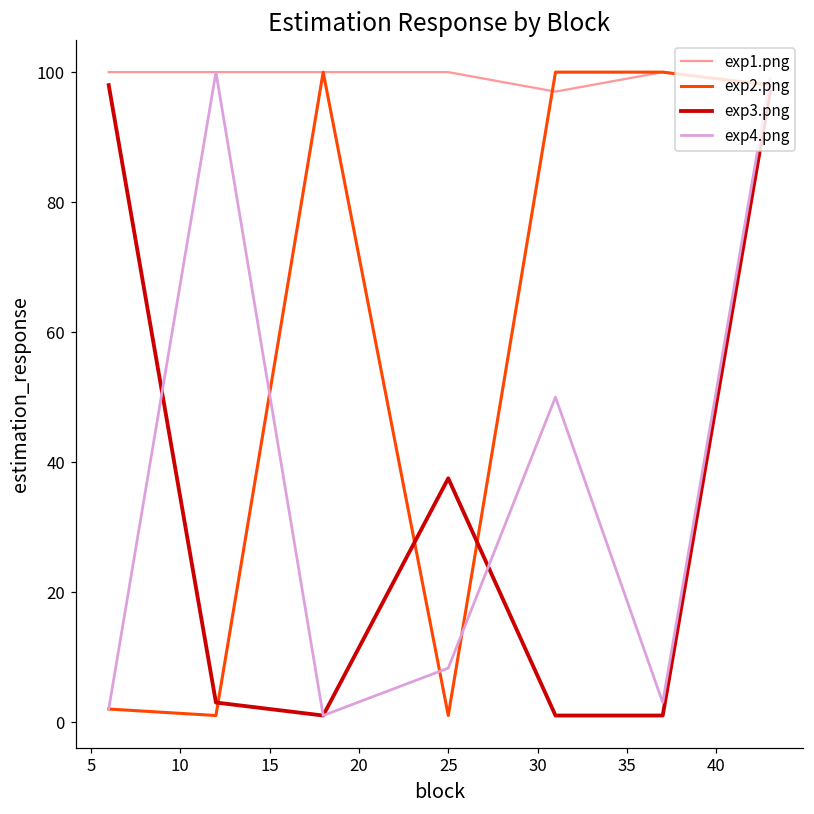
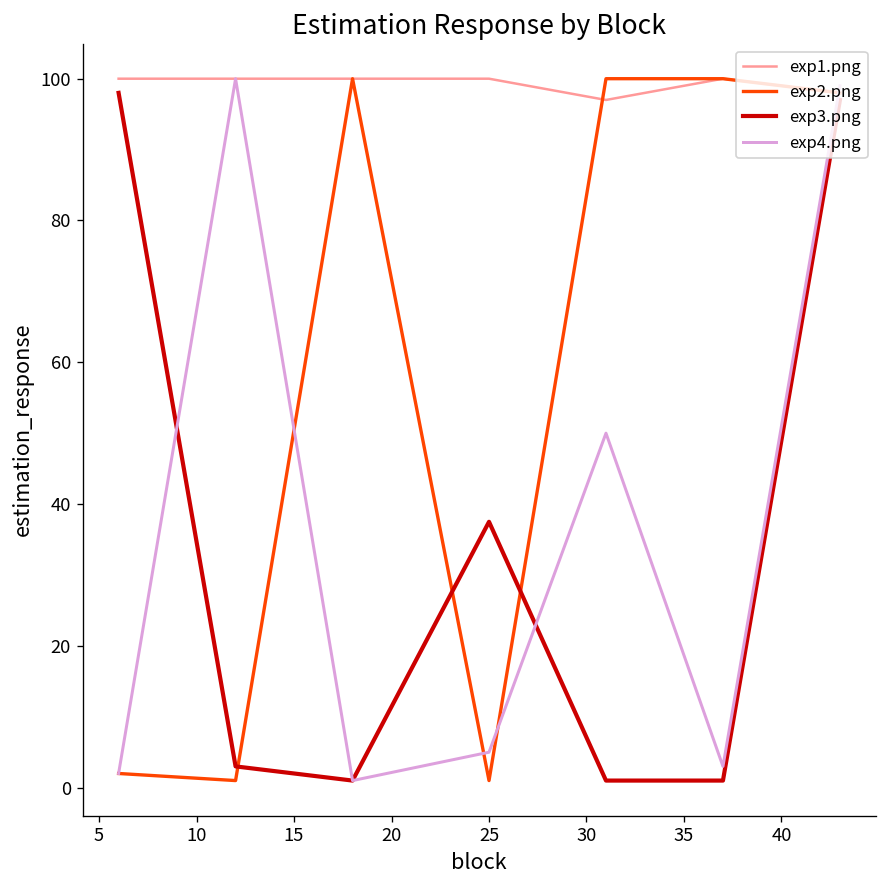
  {
    "exp1.png": {
      "25": 100
    },
    "exp2.png": {
      "25": 1
    },
    "exp3.png": {
      "25": 38
    },
    "exp4.png": {
-     "25": 8
+     "25": 5
    }
  }
